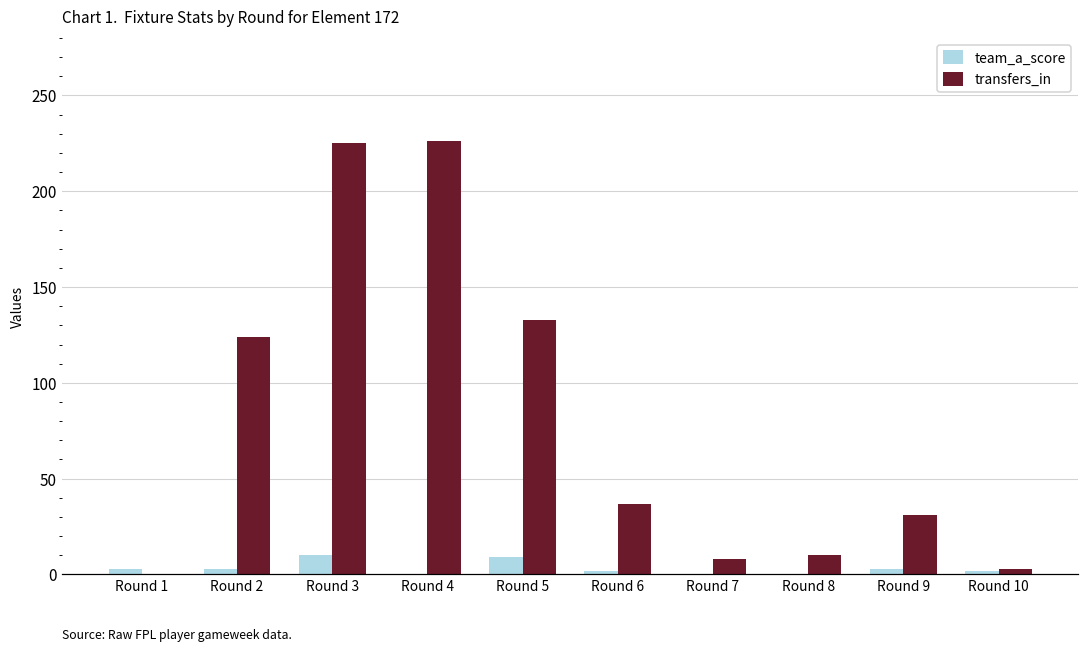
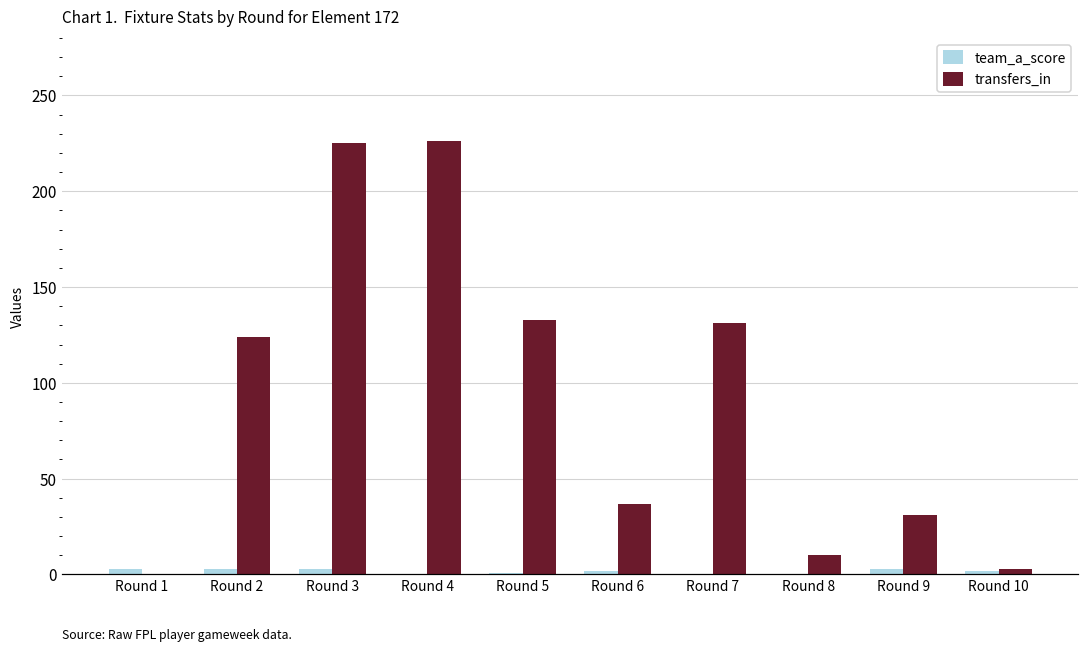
  {
    "team_a_score": {
      "Round 1": 3,
      "Round 2": 3,
-     "Round 3": 10,
+     "Round 3": 3,
      "Round 4": 0,
-     "Round 5": 9,
+     "Round 5": 1,
      "Round 6": 2,
      "Round 7": 0,
      "Round 8": 0,
      "Round 9": 3,
      "Round 10": 2
    },
    "transfers_in": {
      "Round 1": 0,
      "Round 2": 124,
      "Round 3": 225,
      "Round 4": 226,
      "Round 5": 133,
      "Round 6": 37,
-     "Round 7": 8,
+     "Round 7": 131,
      "Round 8": 10,
      "Round 9": 31,
      "Round 10": 3
    }
  }
